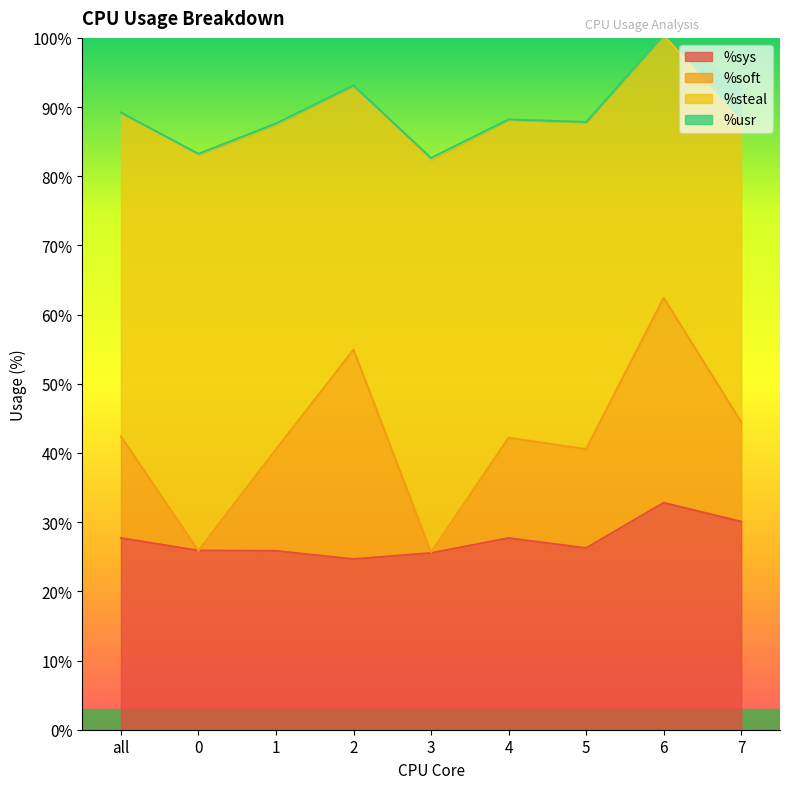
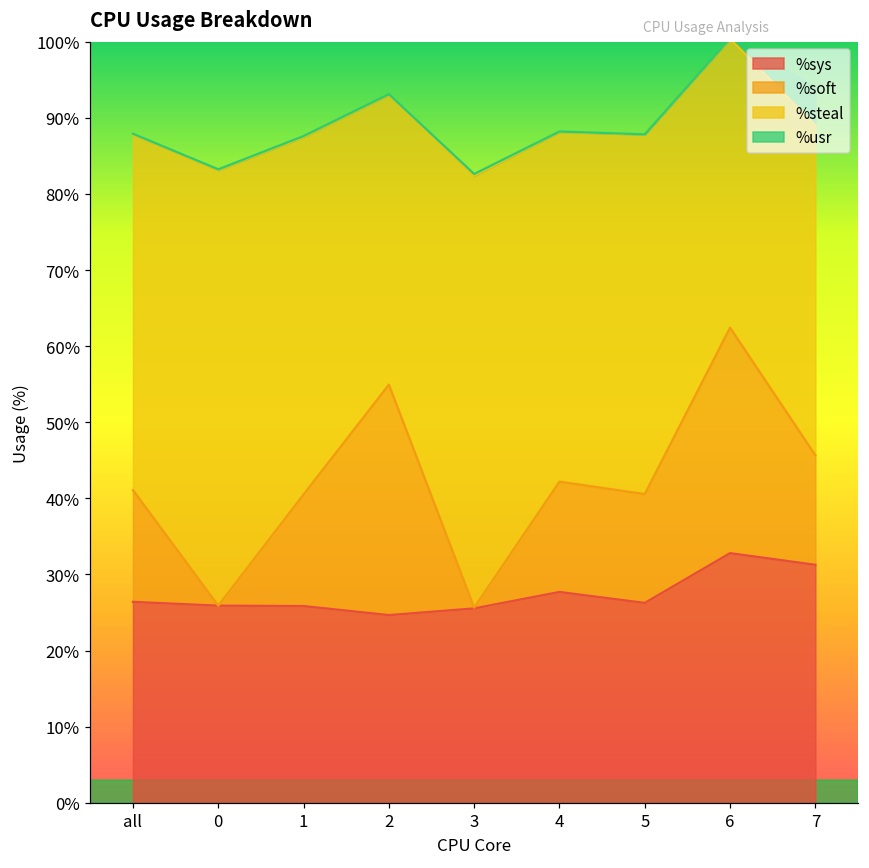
  {
    "%sys": {
-     "all": "28%",
+     "all": "26%",
      "1": "26%",
      "2": "25%",
      "4": "28%",
      "5": "26%",
      "6": "33%",
-     "7": "30%"
+     "7": "31%"
    }
  }
